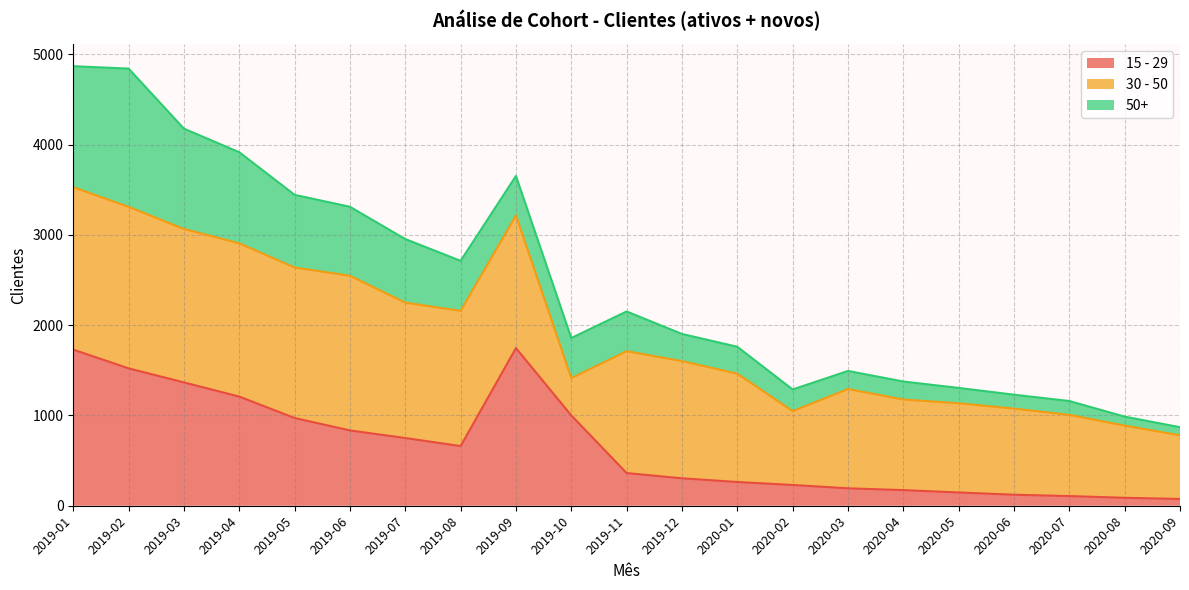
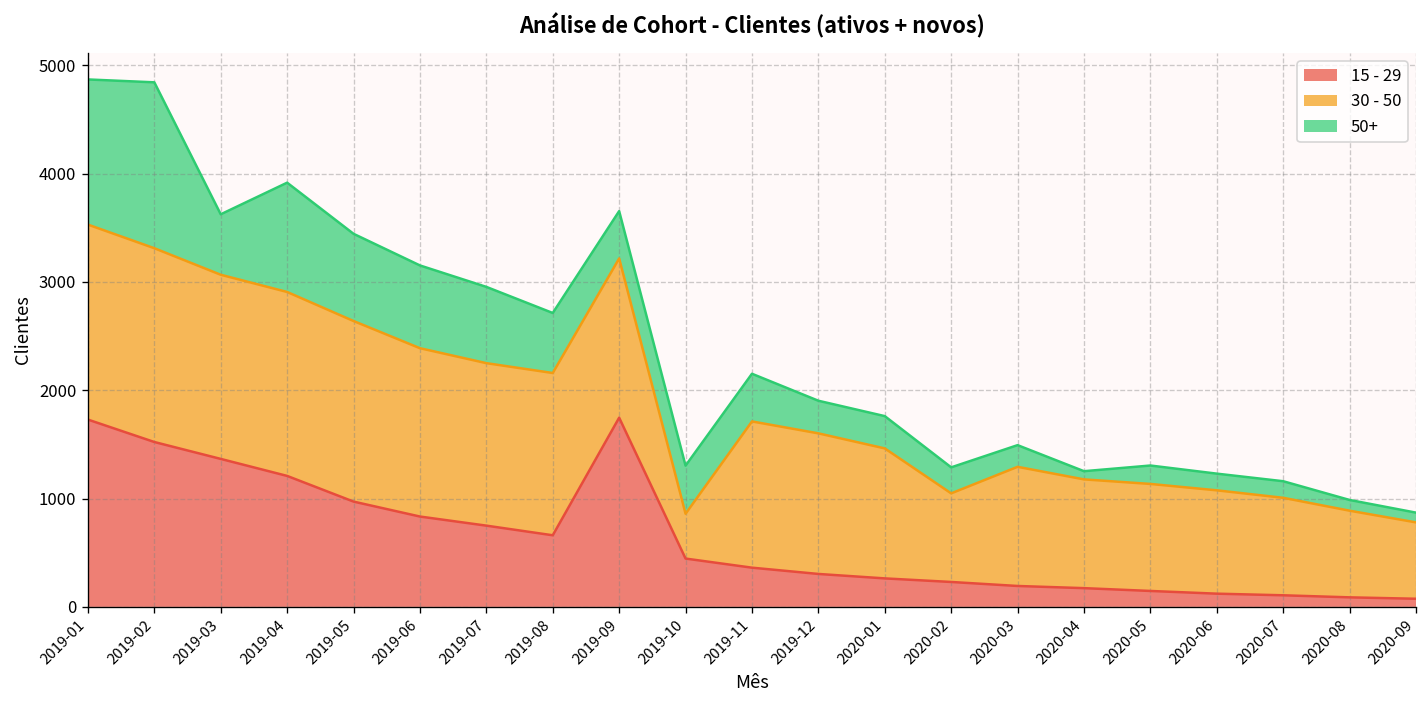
  {
    "15 - 29": {
      "2019-01": 1700,
      "2019-02": 1500,
      "2019-03": 1400,
      "2019-04": 1200,
      "2019-05": 1000,
      "2019-06": 800,
      "2019-07": 800,
      "2019-08": 700,
      "2019-09": 1700,
-     "2019-10": 1000,
+     "2019-10": 400,
      "2019-11": 400,
      "2019-12": 300,
      "2020-01": 300,
      "2020-02": 200,
      "2020-03": 200,
      "2020-04": 200,
      "2020-05": 100,
      "2020-06": 100,
      "2020-07": 100,
      "2020-08": 100,
      "2020-09": 100
    },
    "30 - 50": {
      "2019-01": 1800,
      "2019-02": 1800,
      "2019-03": 1700,
      "2019-04": 1700,
      "2019-05": 1700,
-     "2019-06": 1700,
+     "2019-06": 1600,
      "2019-07": 1500,
      "2019-08": 1500,
      "2019-09": 1500,
      "2019-10": 400,
      "2019-11": 1400,
      "2019-12": 1300,
      "2020-01": 1200,
      "2020-02": 800,
      "2020-03": 1100,
      "2020-04": 1000,
      "2020-05": 1000,
      "2020-06": 1000,
      "2020-07": 900,
      "2020-08": 800,
      "2020-09": 700
    },
    "50+": {
      "2019-01": 1300,
      "2019-02": 1500,
-     "2019-03": 1100,
+     "2019-03": 600,
      "2019-04": 1000,
      "2019-05": 800,
      "2019-06": 800,
      "2019-07": 700,
      "2019-08": 600,
      "2019-09": 400,
      "2019-10": 400,
      "2019-11": 400,
      "2019-12": 300,
      "2020-01": 300,
      "2020-02": 200,
      "2020-03": 200,
-     "2020-04": 200,
+     "2020-04": 100,
      "2020-05": 200,
      "2020-06": 200,
      "2020-07": 200,
      "2020-08": 100,
      "2020-09": 100
    }
  }
